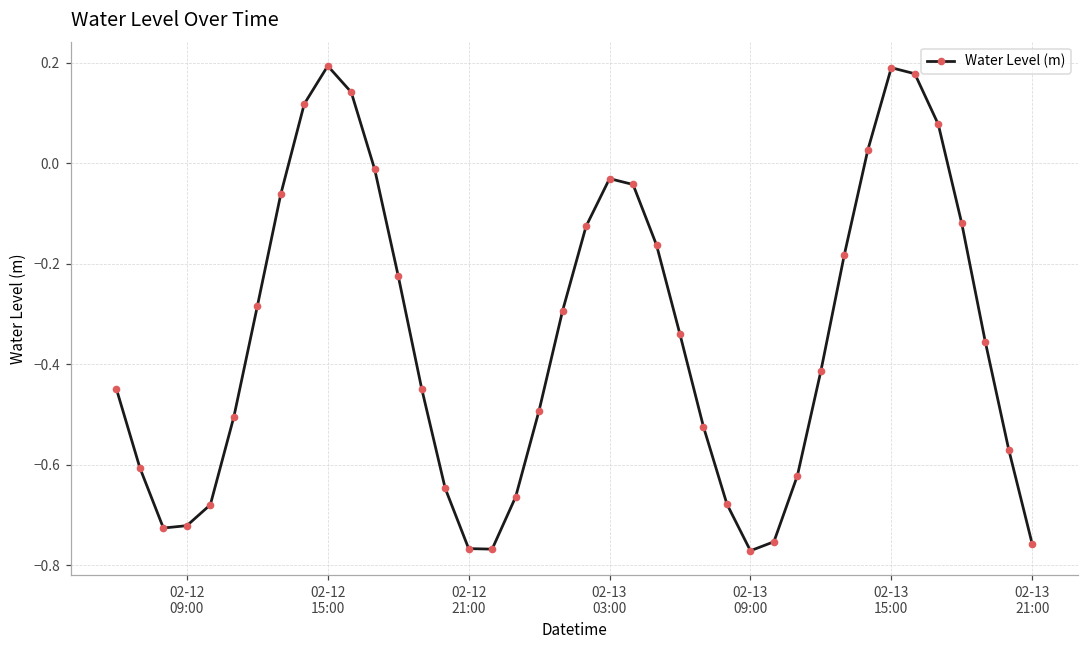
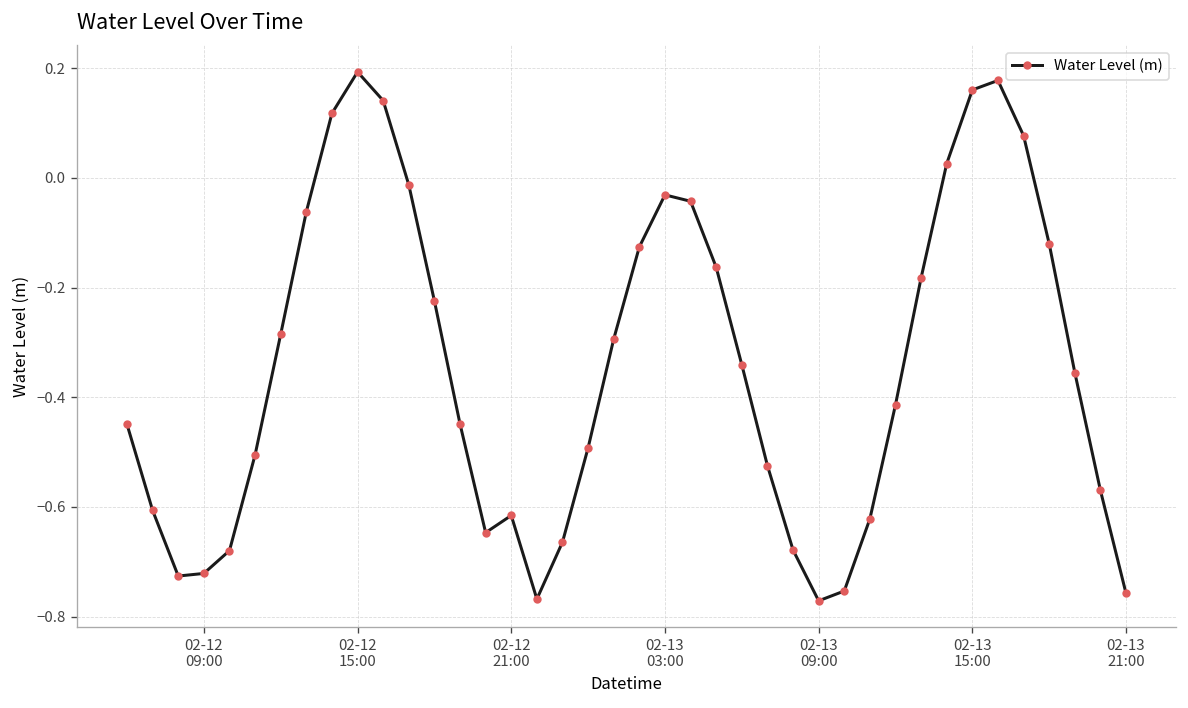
  {
    "02-12 09:00": -0.72,
    "02-12 15:00": 0.19,
-   "02-12 21:00": -0.77,
+   "02-12 21:00": -0.62,
    "02-13 03:00": -0.03,
    "02-13 09:00": -0.77,
-   "02-13 15:00": 0.19,
+   "02-13 15:00": 0.16,
    "02-13 21:00": -0.76
  }
